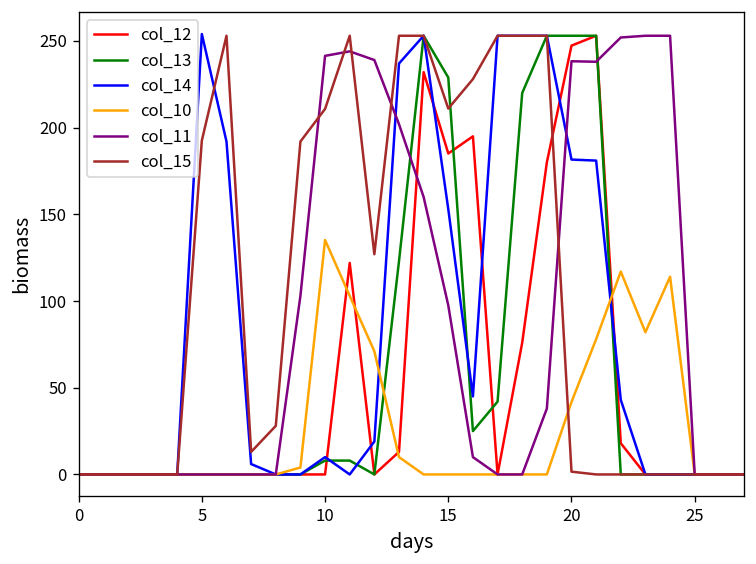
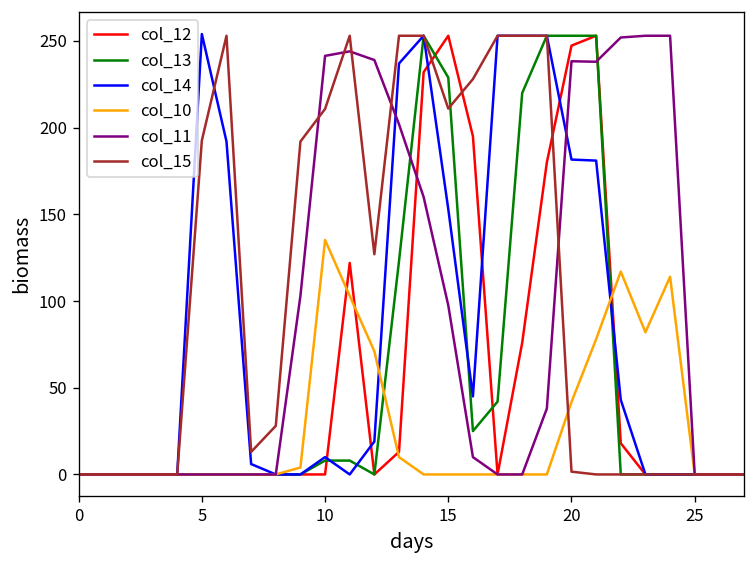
  {
    "col_12": {
      "10": 0,
-     "15": 185,
+     "15": 253,
      "20": 247
    },
    "col_13": {
      "10": 8,
      "15": 229,
      "20": 253
    },
    "col_14": {
      "5": 254,
      "10": 10,
      "15": 153,
      "20": 182
    },
    "col_10": {
      "10": 135,
      "15": 0,
      "20": 42
    },
    "col_11": {
      "10": 241,
      "15": 98,
      "20": 238
    },
    "col_15": {
      "5": 193,
      "10": 211,
      "15": 211,
      "20": 2
    }
  }
